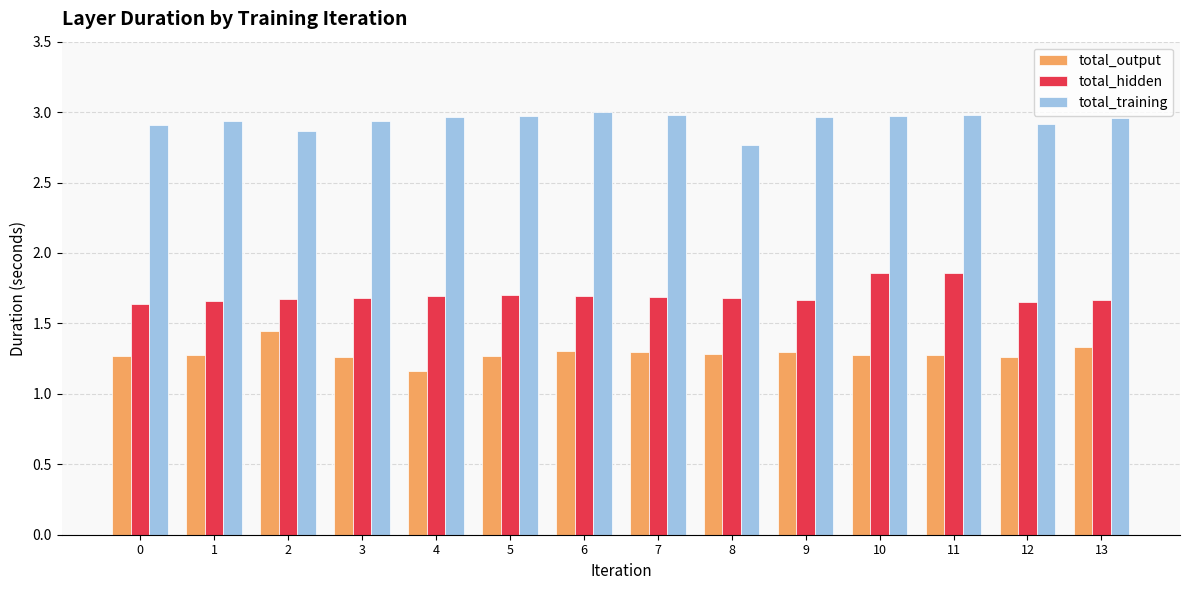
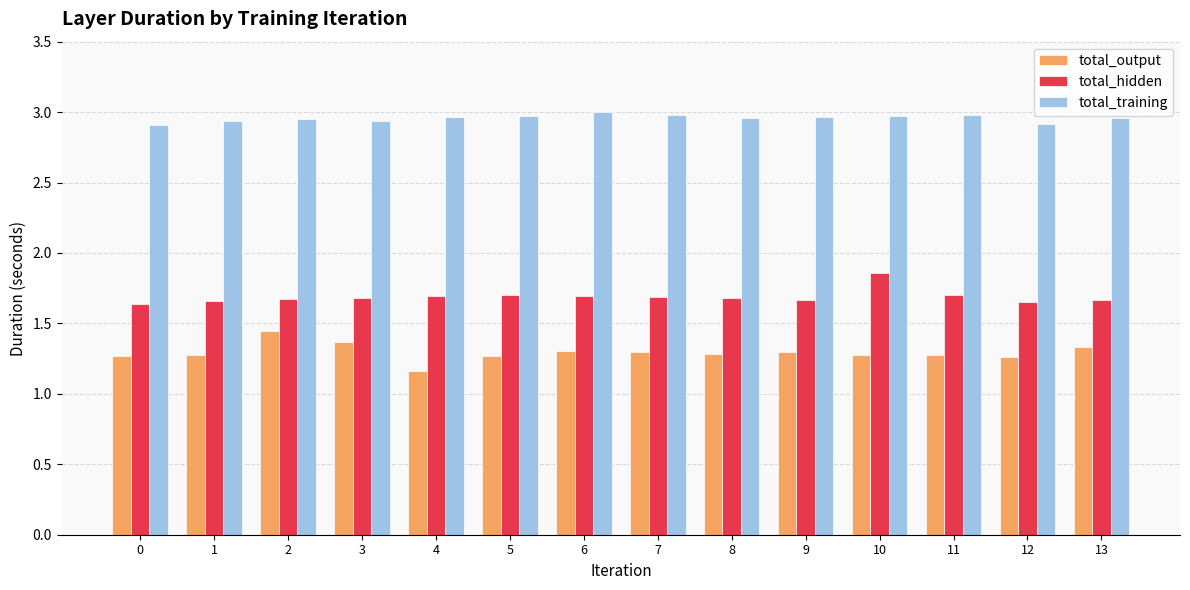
  {
    "total_output": {
      "0": 1.27,
      "1": 1.28,
      "2": 1.45,
-     "3": 1.26,
+     "3": 1.37,
      "4": 1.16,
      "5": 1.27,
      "6": 1.30,
      "7": 1.29,
      "8": 1.28,
      "9": 1.30,
      "10": 1.28,
      "11": 1.28,
      "12": 1.26,
      "13": 1.33
    },
    "total_hidden": {
      "0": 1.64,
      "1": 1.66,
      "2": 1.67,
      "3": 1.68,
      "4": 1.69,
      "5": 1.70,
      "6": 1.70,
      "7": 1.69,
      "8": 1.68,
      "9": 1.67,
      "10": 1.85,
-     "11": 1.86,
+     "11": 1.71,
      "12": 1.65,
      "13": 1.67
    },
    "total_training": {
      "0": 2.91,
      "1": 2.94,
-     "2": 2.87,
+     "2": 2.95,
      "3": 2.94,
      "4": 2.97,
      "5": 2.97,
      "6": 3.00,
      "7": 2.98,
-     "8": 2.76,
+     "8": 2.96,
      "9": 2.97,
      "10": 2.98,
      "11": 2.98,
      "12": 2.92,
      "13": 2.96
    }
  }
